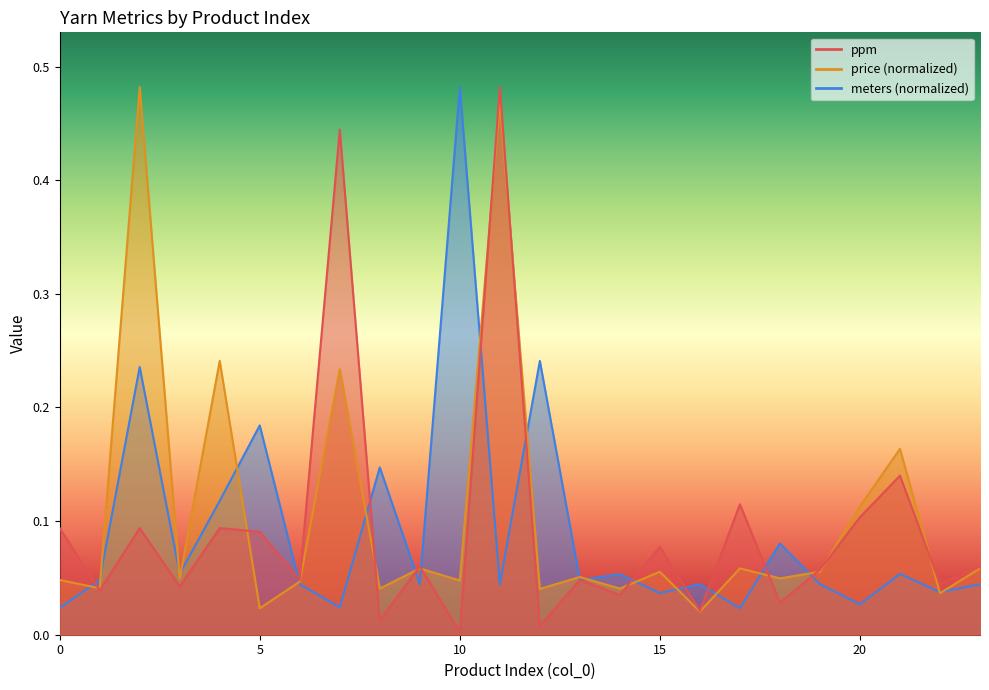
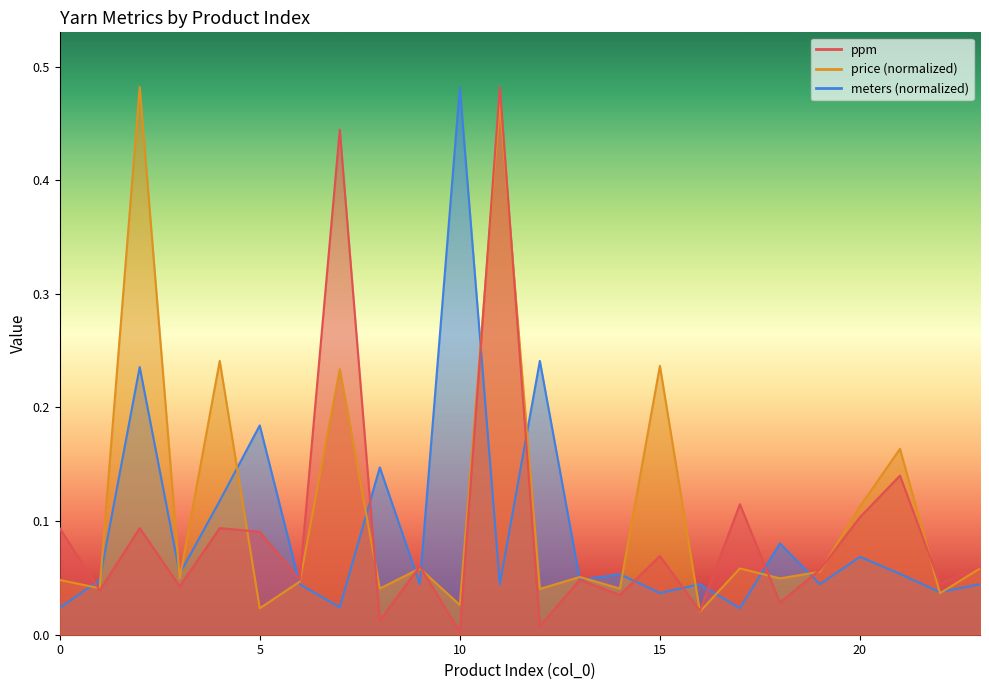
  {
    "meters (normalized)": {
      "0": 0.024,
      "5": 0.184,
      "10": 0.482,
      "15": 0.037,
-     "20": 0.027
+     "20": 0.069
    },
    "price (normalized)": {
      "0": 0.048,
      "5": 0.023,
-     "10": 0.048,
-     "15": 0.055,
+     "10": 0.026,
+     "15": 0.237,
      "20": 0.113
    },
    "ppm": {
      "0": 0.094,
      "5": 0.091,
      "10": 0.003,
-     "15": 0.077,
+     "15": 0.069,
      "20": 0.103
    }
  }
